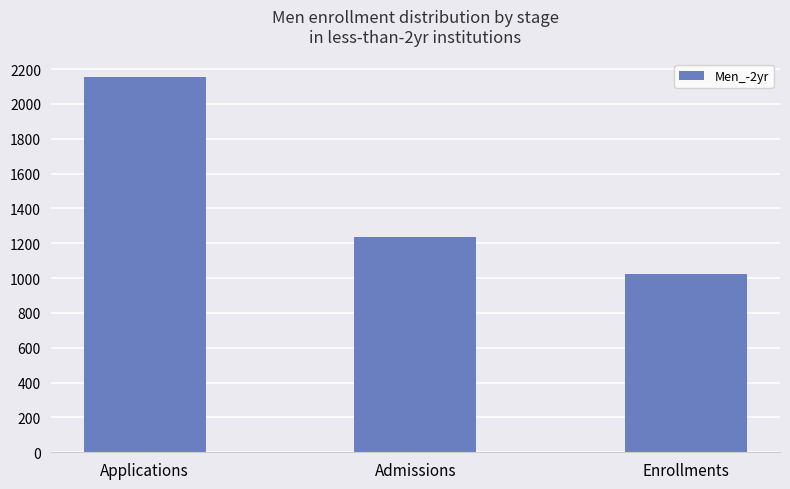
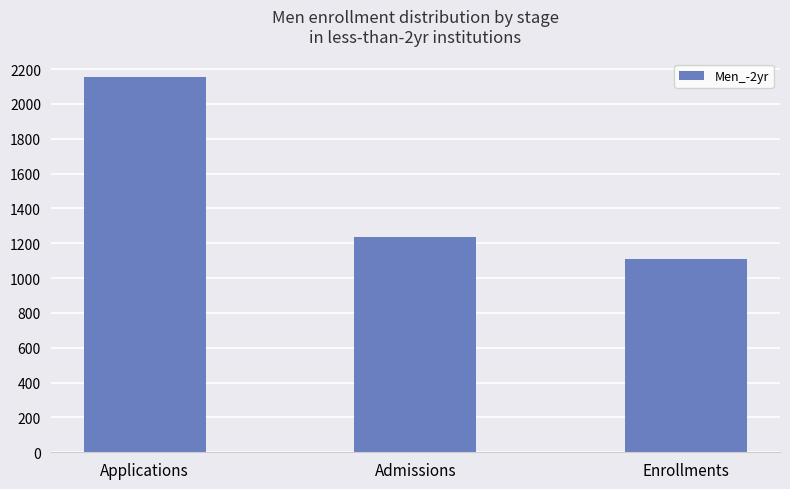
  {
    "Applications": 2150,
    "Admissions": 1240,
-   "Enrollments": 1020
+   "Enrollments": 1110
  }
